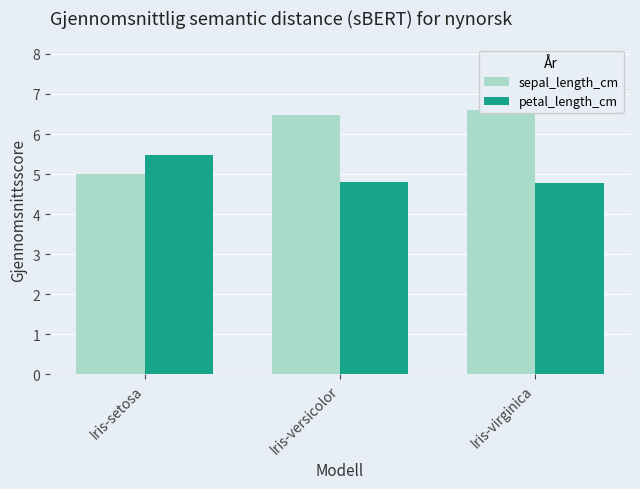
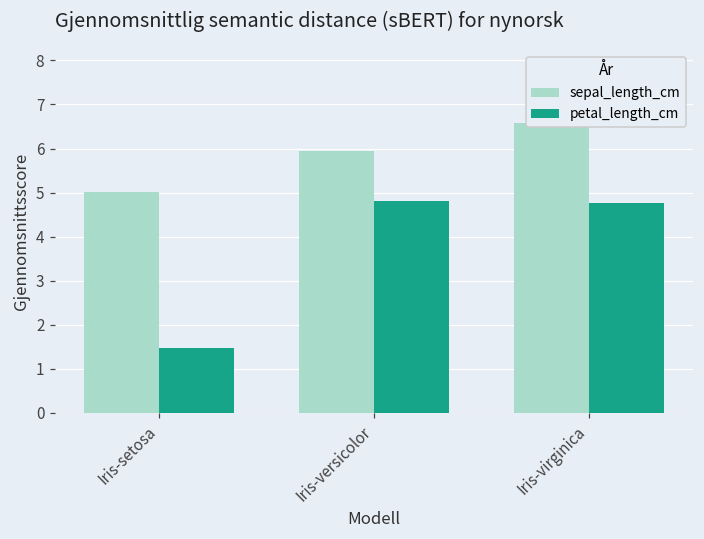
  {
    "sepal_length_cm": {
      "Iris-setosa": 5.0,
-     "Iris-versicolor": 6.5
+     "Iris-versicolor": 5.9
    },
    "petal_length_cm": {
-     "Iris-setosa": 5.5,
+     "Iris-setosa": 1.5,
      "Iris-versicolor": 4.8,
      "Iris-virginica": 4.8
    }
  }
